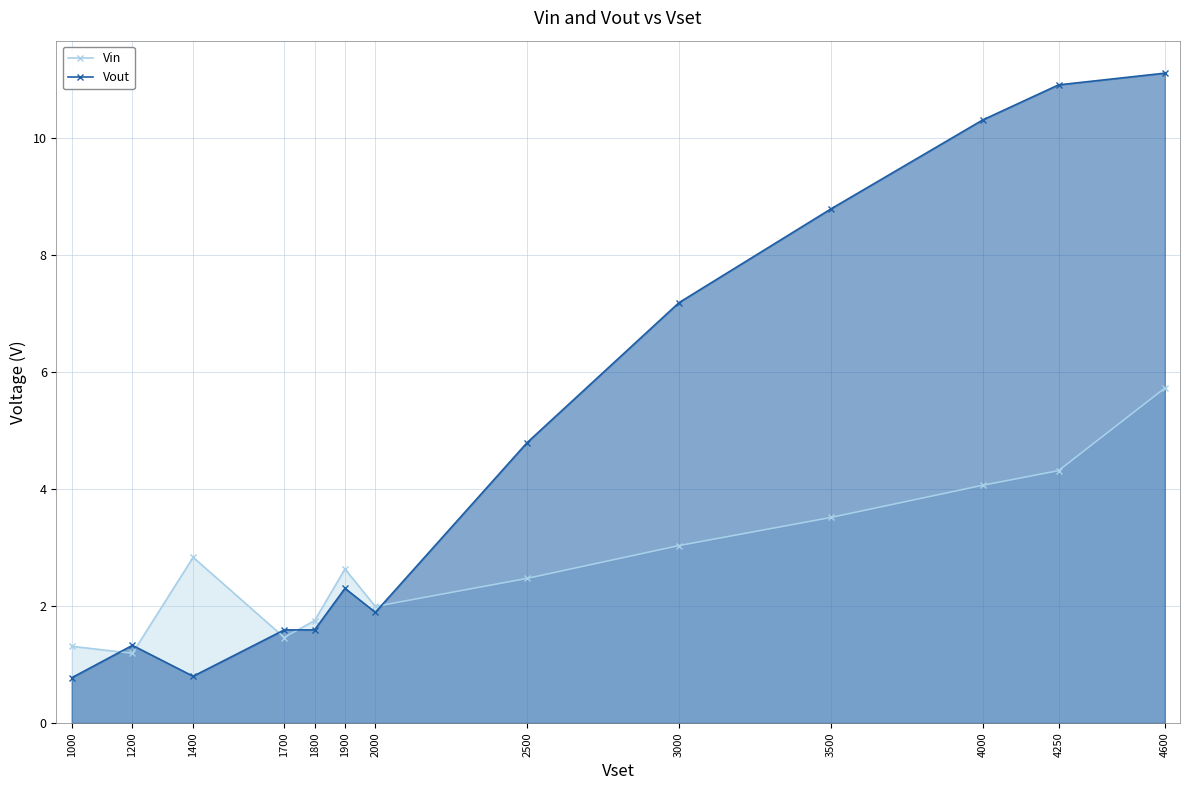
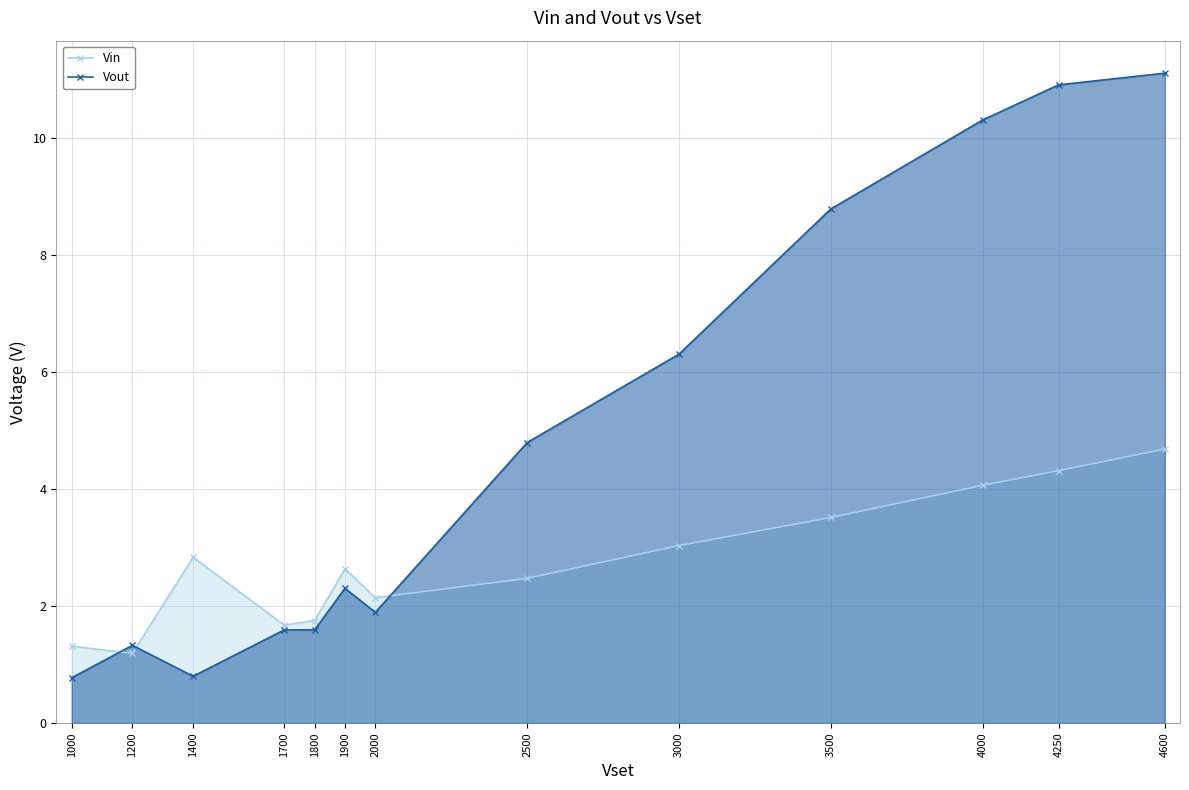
  {
    "Vin": {
      "1000": 1.3,
      "1200": 1.2,
      "1400": 2.8,
-     "1700": 1.5,
+     "1700": 1.7,
      "1800": 1.8,
      "1900": 2.6,
-     "2000": 2.0,
+     "2000": 2.1,
      "2500": 2.5,
      "3000": 3.0,
      "3500": 3.5,
      "4000": 4.1,
      "4250": 4.3,
-     "4600": 5.7
+     "4600": 4.7
    },
    "Vout": {
      "1000": 0.8,
      "1200": 1.3,
      "1400": 0.8,
      "1700": 1.6,
      "1800": 1.6,
      "1900": 2.3,
      "2000": 1.9,
      "2500": 4.8,
-     "3000": 7.2,
+     "3000": 6.3,
      "3500": 8.8,
      "4000": 10.3,
      "4250": 10.9,
      "4600": 11.1
    }
  }
